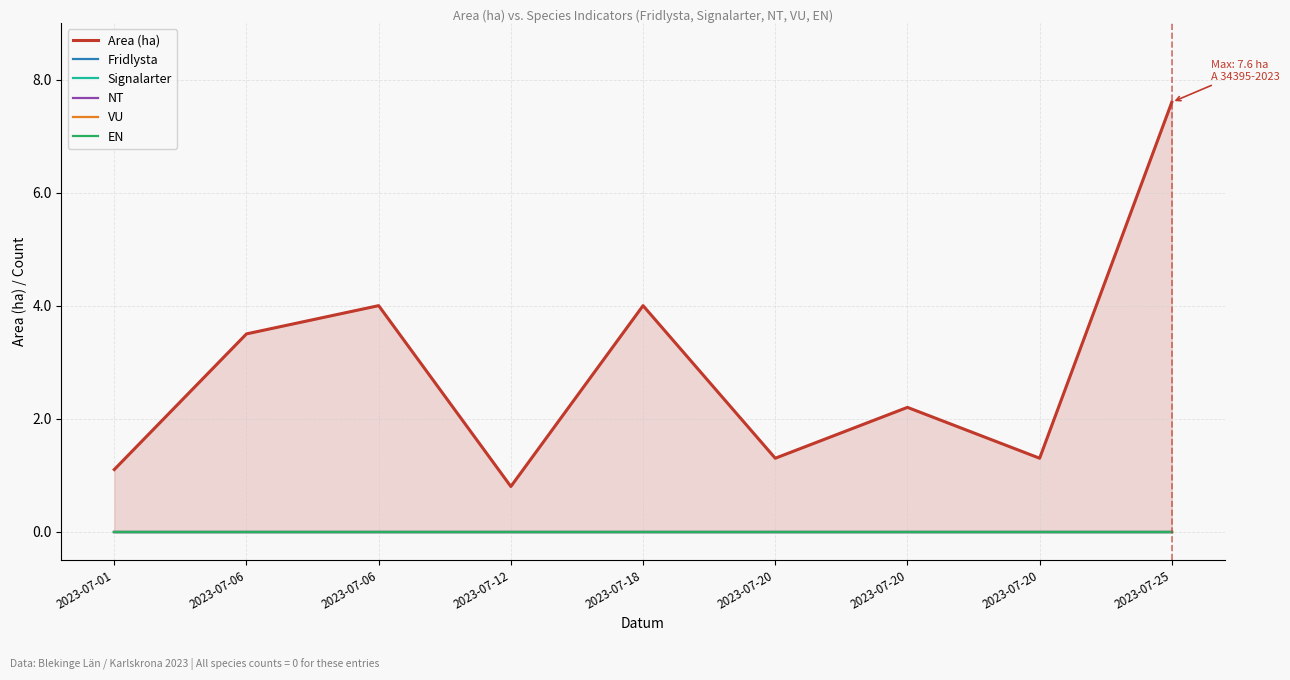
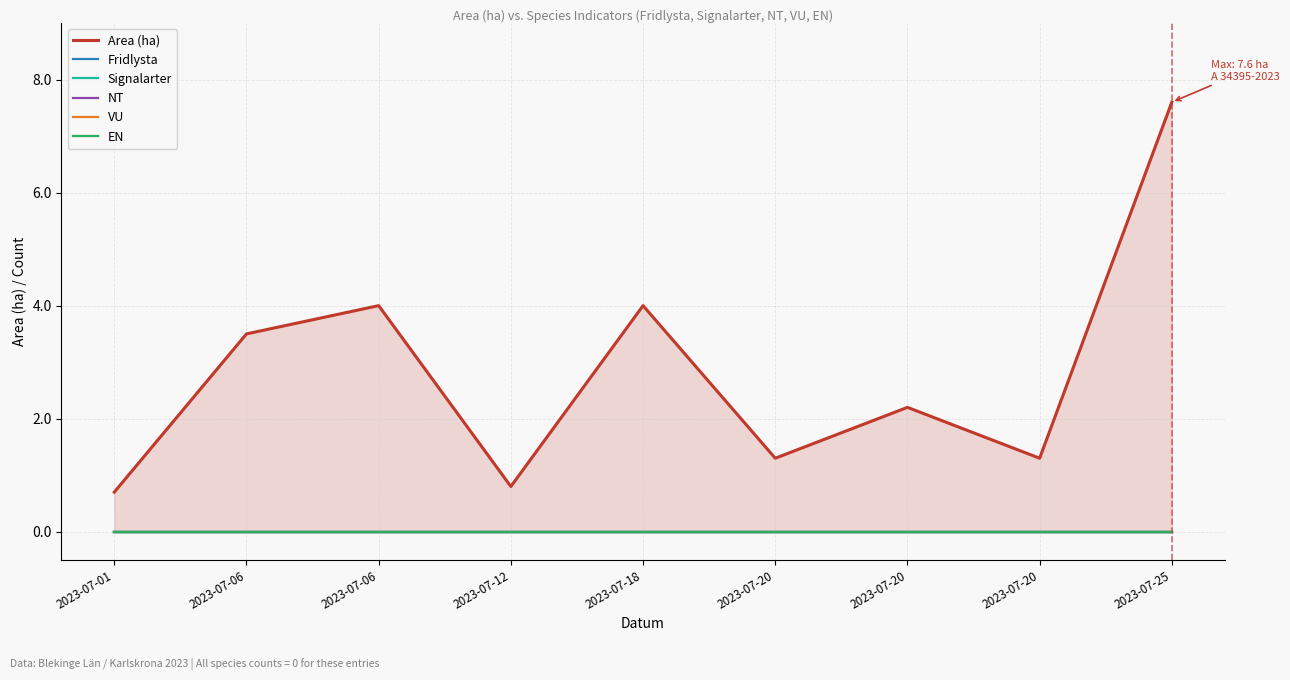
  {
    "Area (ha)": {
-     "2023-07-01": 1.1,
+     "2023-07-01": 0.7,
      "2023-07-12": 0.8,
      "2023-07-18": 4.0
    },
    "EN": {
      "2023-07-01": 0.0,
      "2023-07-12": 0.0,
      "2023-07-18": 0.0,
      "2023-07-25": 0.0
    }
  }
